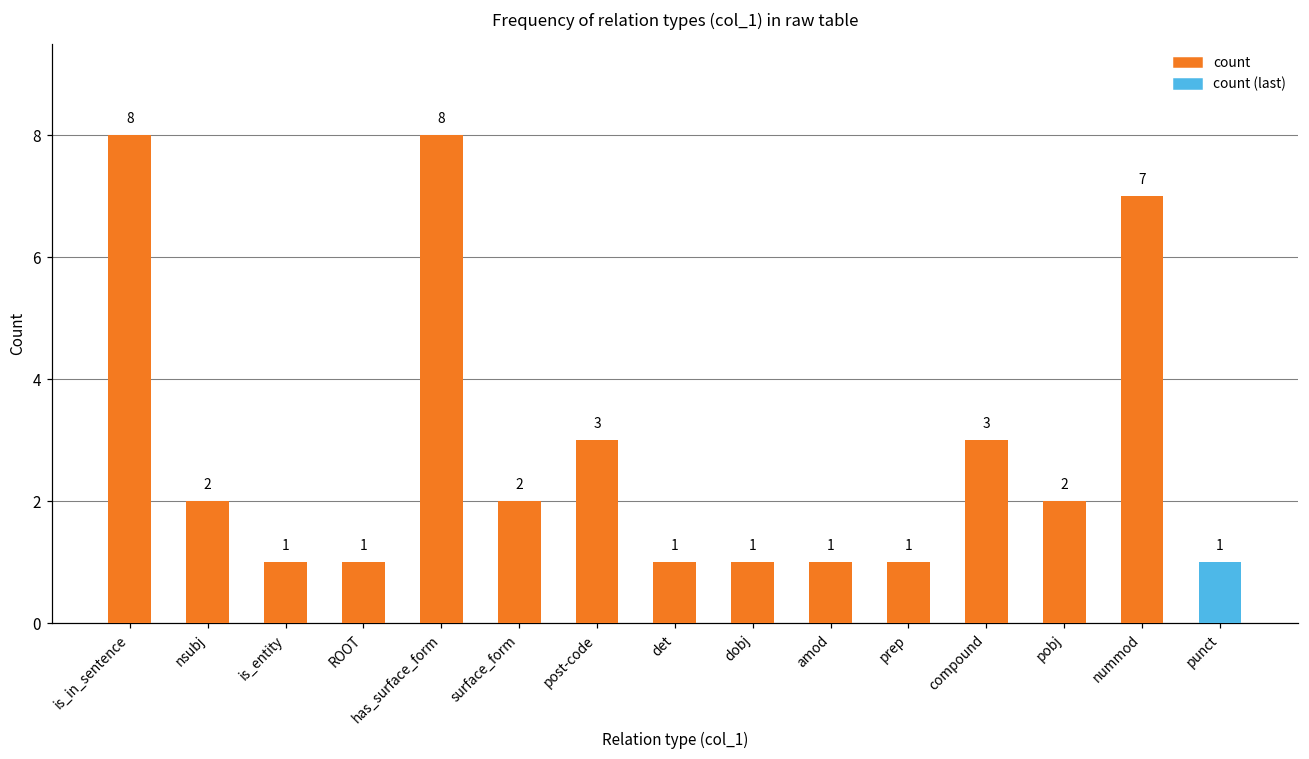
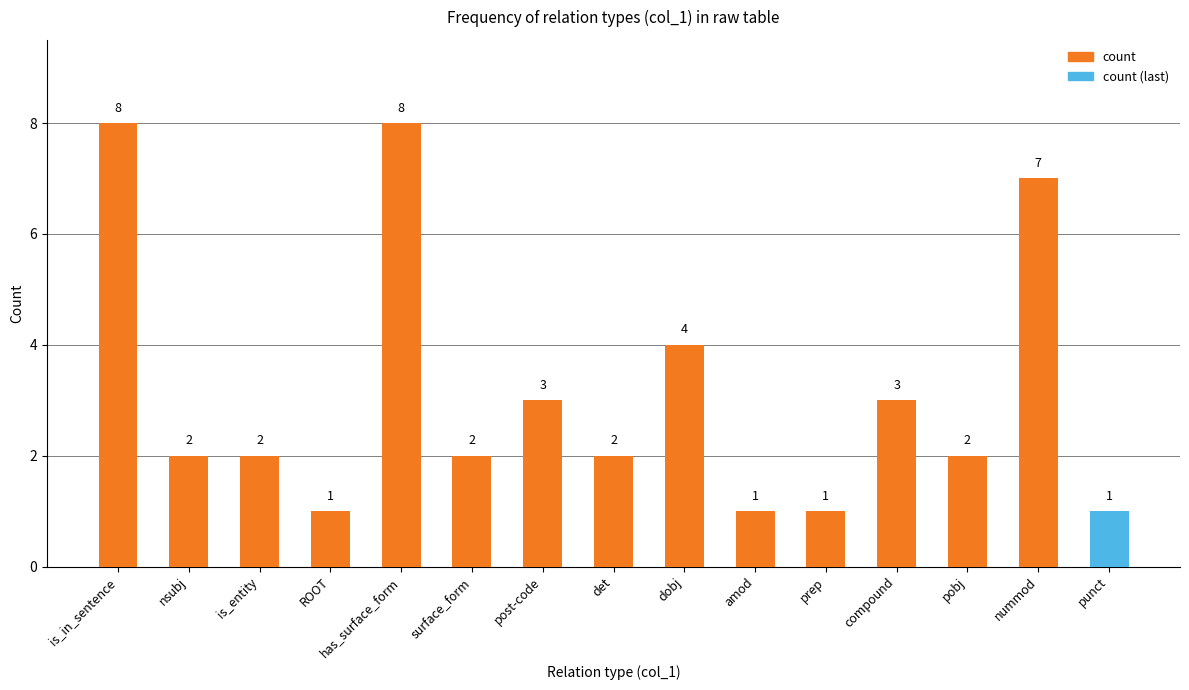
  {
    "is_in_sentence": 8,
    "nsubj": 2,
-   "is_entity": 1,
+   "is_entity": 2,
    "ROOT": 1,
    "has_surface_form": 8,
    "surface_form": 2,
    "post-code": 3,
-   "det": 1,
-   "dobj": 1,
+   "det": 2,
+   "dobj": 4,
    "amod": 1,
    "prep": 1,
    "compound": 3,
    "pobj": 2,
    "nummod": 7,
    "punct": 1
  }
